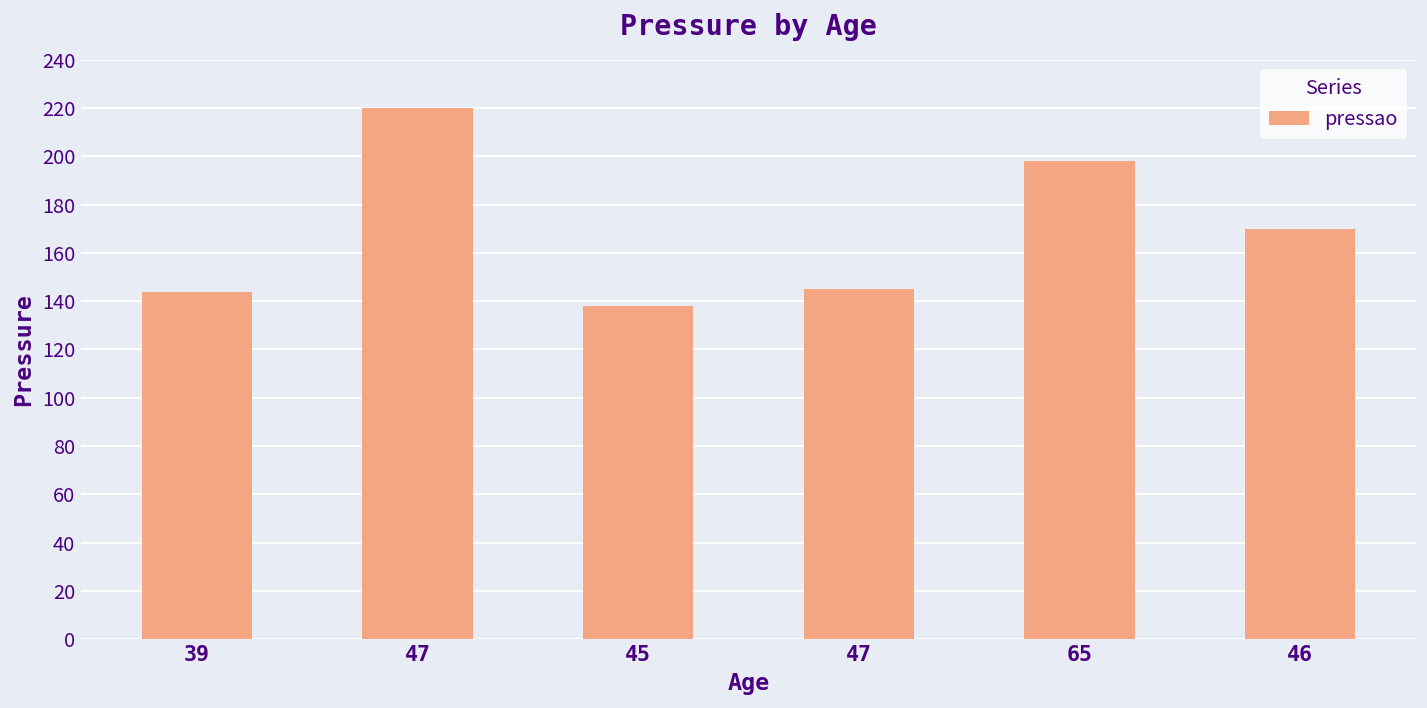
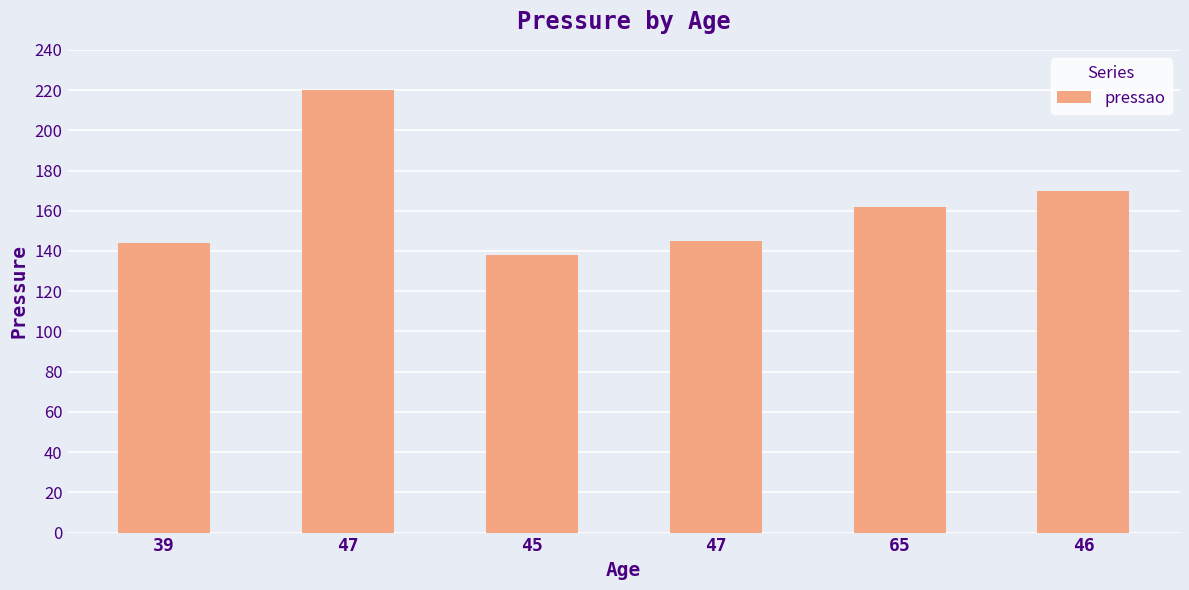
  {
    "39": 144,
    "45": 138,
-   "65": 198,
+   "65": 162,
    "46": 170
  }
